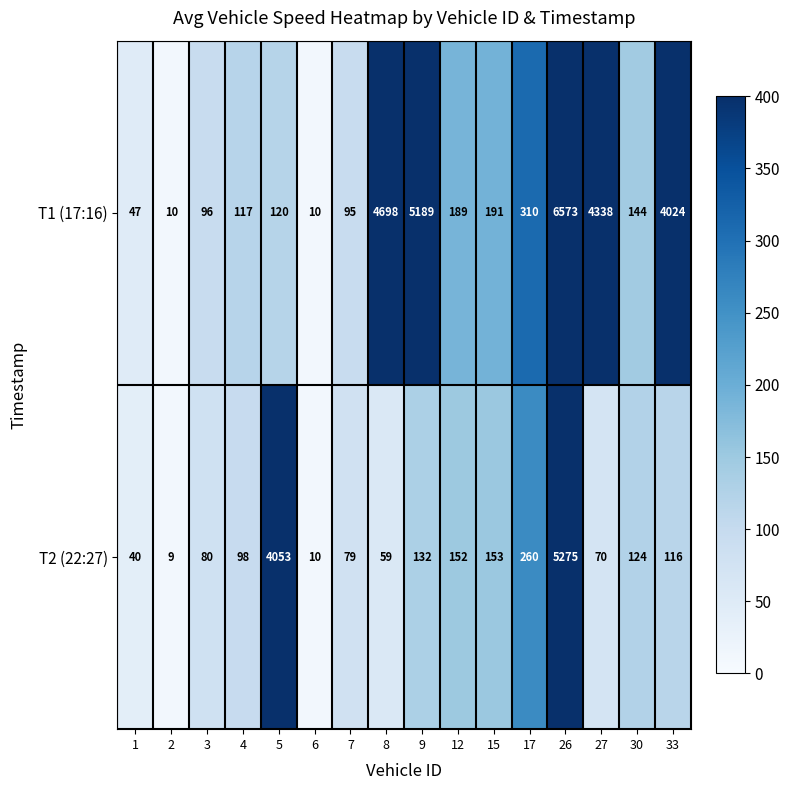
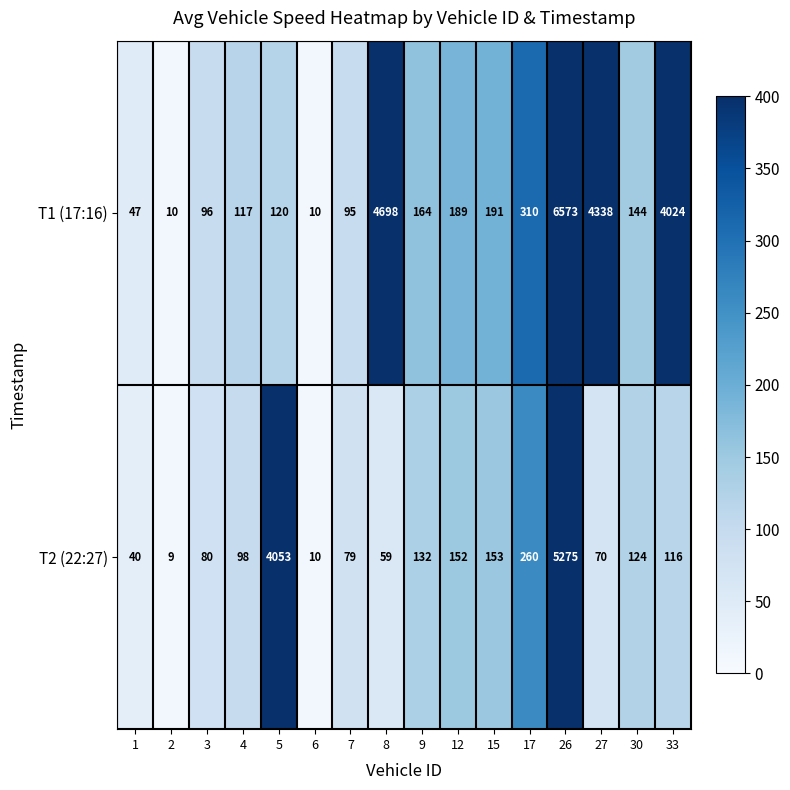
  {
    "T1 (17:16)": {
      "1": 47,
      "2": 10,
      "3": 96,
      "4": 117,
      "5": 120,
      "6": 10,
      "7": 95,
      "8": 4698,
-     "9": 5189,
+     "9": 164,
      "12": 189,
      "15": 191,
      "17": 310,
      "26": 6573,
      "27": 4338,
      "30": 144,
      "33": 4024
    },
    "T2 (22:27)": {
      "1": 40,
      "2": 9,
      "3": 80,
      "4": 98,
      "5": 4053,
      "6": 10,
      "7": 79,
      "8": 59,
      "9": 132,
      "12": 152,
      "15": 153,
      "17": 260,
      "26": 5275,
      "27": 70,
      "30": 124,
      "33": 116
    }
  }
